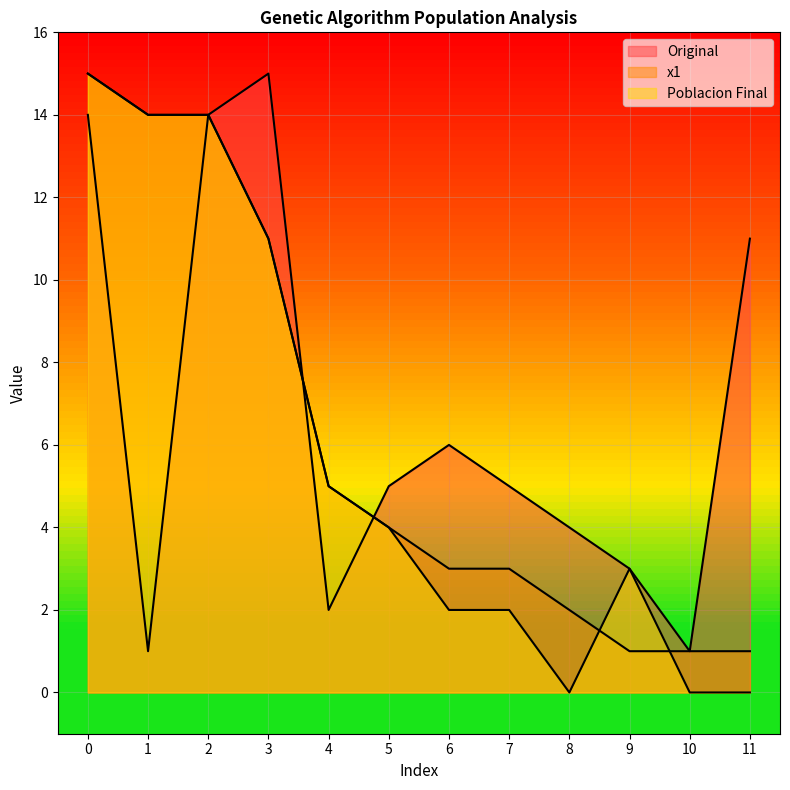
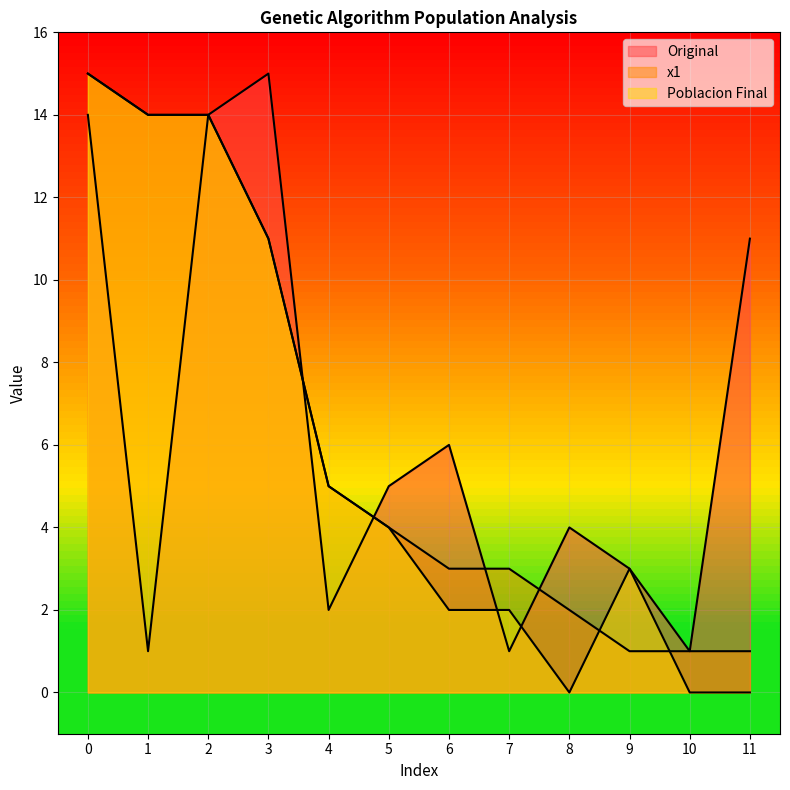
  {
    "Original": {
      "0": 14,
      "1": 1,
      "3": 15,
      "4": 2,
      "5": 5,
      "6": 6,
-     "7": 5,
+     "7": 1,
      "8": 4,
      "11": 11
    }
  }
